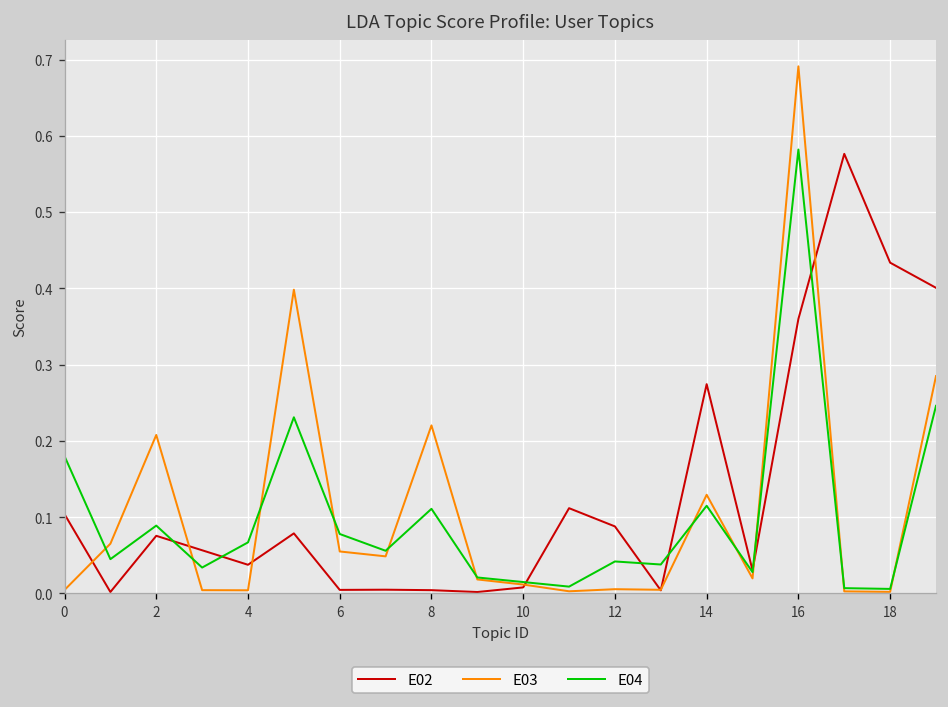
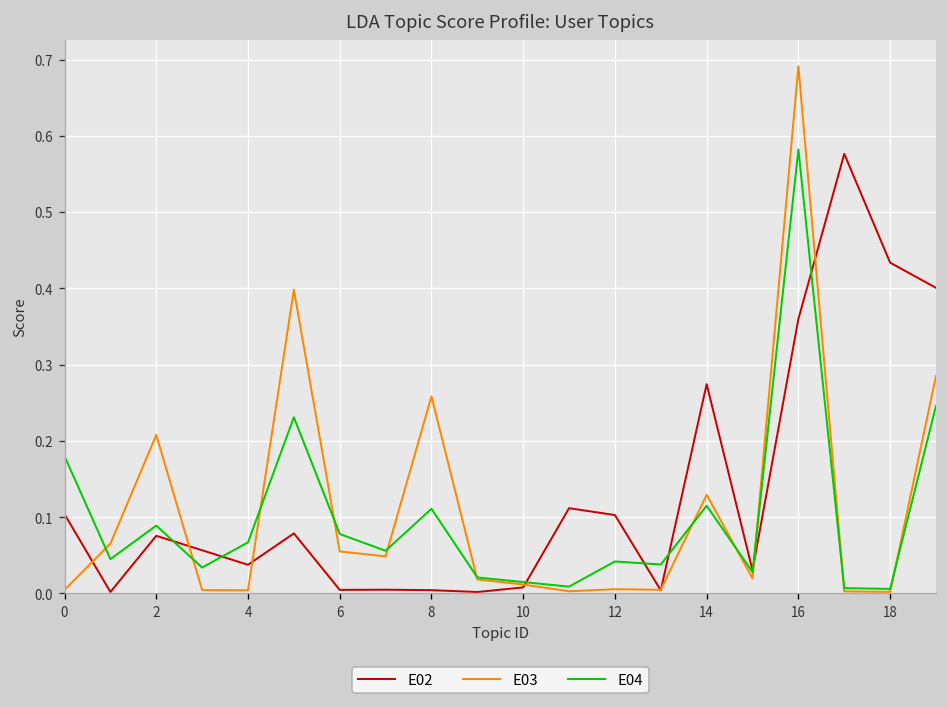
  {
    "E02": {
      "0": 0.10,
      "2": 0.08,
      "4": 0.04,
      "6": 0.00,
      "8": 0.00,
-     "12": 0.09,
+     "12": 0.10,
      "14": 0.27,
      "16": 0.36,
      "18": 0.43
    },
    "E03": {
      "0": 0.00,
      "2": 0.21,
      "4": 0.00,
      "6": 0.06,
-     "8": 0.22,
+     "8": 0.26,
      "12": 0.01,
      "14": 0.13,
      "16": 0.69
    },
    "E04": {
      "0": 0.18,
      "2": 0.09,
      "4": 0.07,
      "6": 0.08,
      "8": 0.11,
      "12": 0.04,
      "14": 0.12,
      "16": 0.58
    }
  }
